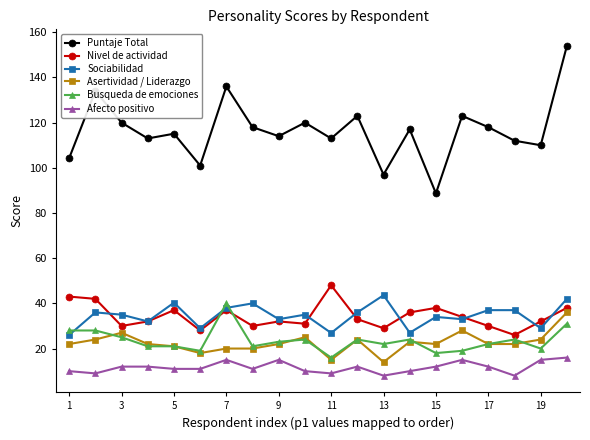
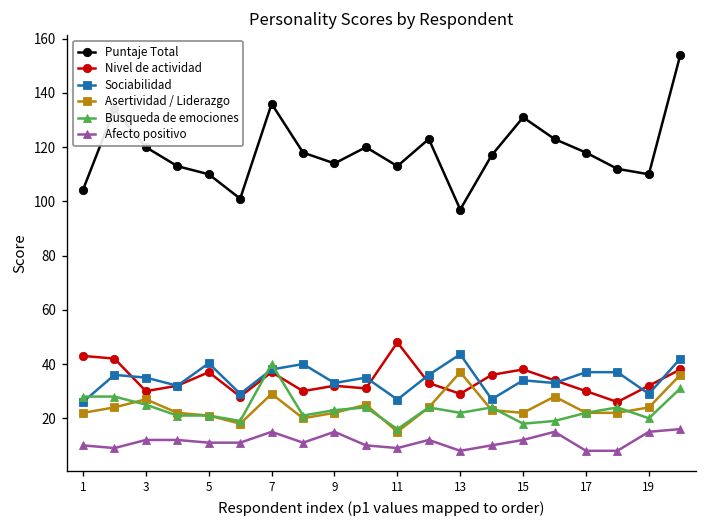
  {
    "Puntaje Total": {
      "1": 104,
      "3": 120,
-     "5": 115,
+     "5": 110,
      "7": 136,
      "9": 114,
      "11": 113,
      "13": 97,
-     "15": 89,
+     "15": 131,
      "17": 118,
      "19": 110
    },
    "Nivel de actividad": {
      "1": 43,
      "3": 30,
      "5": 37,
      "11": 48,
      "13": 29,
      "15": 38,
      "17": 30,
      "19": 32
    },
    "Sociabilidad": {
      "1": 26,
      "3": 35,
      "5": 40,
      "11": 27,
      "13": 44,
      "15": 34,
      "17": 37,
      "19": 29
    },
    "Asertividad / Liderazgo": {
      "1": 22,
      "3": 27,
-     "7": 20,
-     "13": 14,
+     "7": 29,
+     "13": 37,
      "15": 22,
      "19": 24
    },
    "Busqueda de emociones": {
      "1": 28,
      "3": 25,
      "7": 40,
      "13": 22,
      "15": 18,
      "19": 20
    },
    "Afecto positivo": {
      "1": 10,
      "3": 12,
      "5": 11,
      "7": 15,
      "9": 15,
      "11": 9,
      "13": 8,
      "15": 12,
-     "17": 12,
+     "17": 8,
      "19": 15
    }
  }
